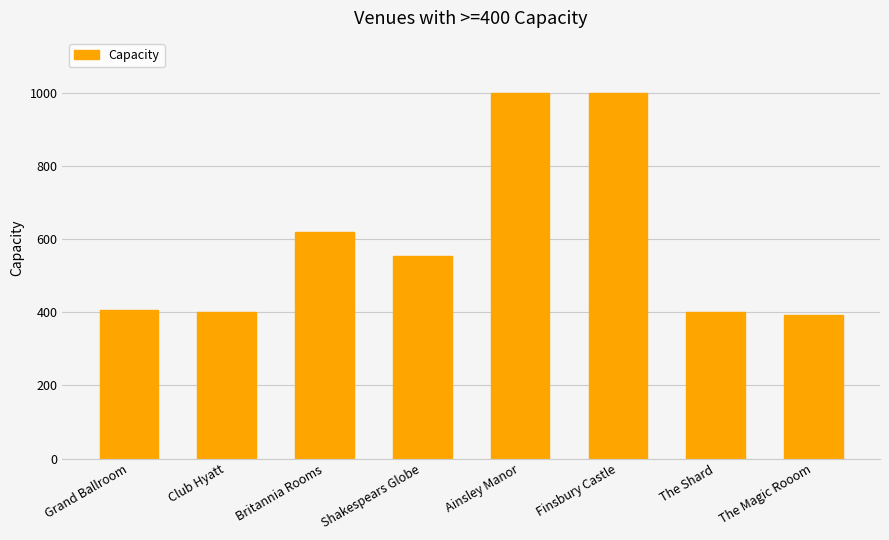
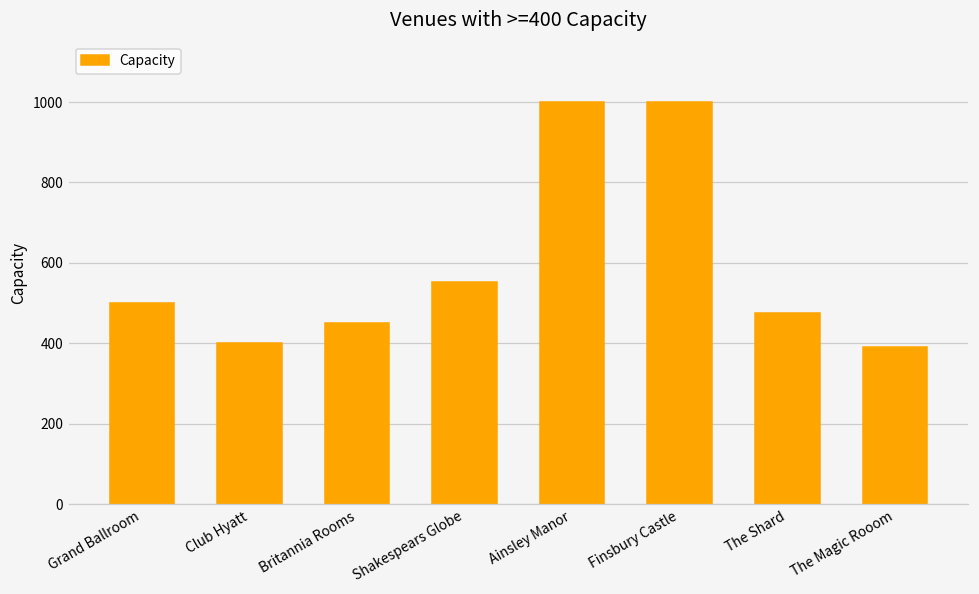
  {
-   "Grand Ballroom": 410,
+   "Grand Ballroom": 500,
    "Club Hyatt": 400,
-   "Britannia Rooms": 620,
+   "Britannia Rooms": 450,
    "Shakespears Globe": 550,
    "Ainsley Manor": 1000,
    "Finsbury Castle": 1000,
-   "The Shard": 400,
+   "The Shard": 480,
    "The Magic Rooom": 390
  }
